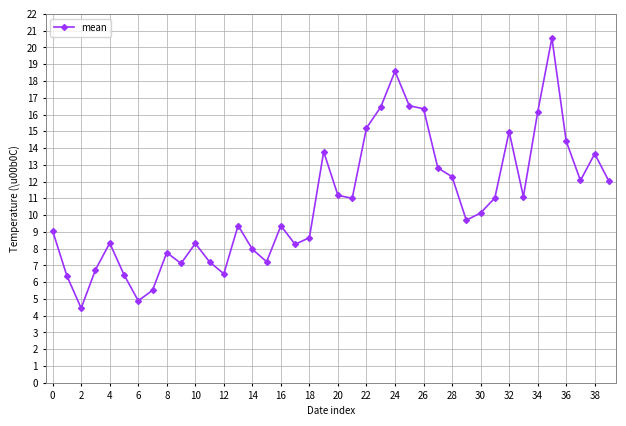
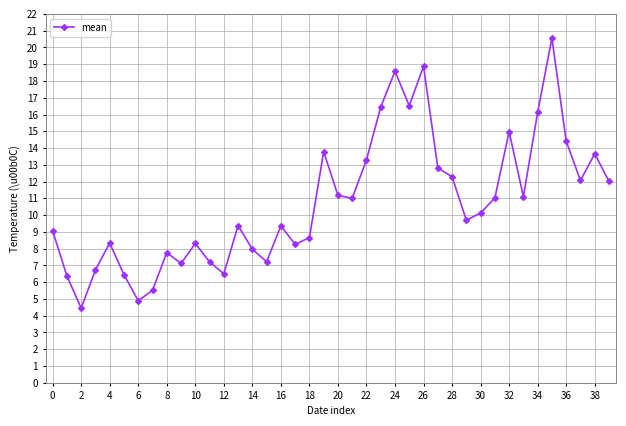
  {
    "0": 9.1,
    "2": 4.5,
    "4": 8.3,
    "6": 4.9,
    "8": 7.8,
    "10": 8.3,
    "12": 6.5,
    "14": 8.0,
    "16": 9.4,
    "18": 8.7,
    "20": 11.2,
-   "22": 15.2,
+   "22": 13.3,
    "24": 18.6,
-   "26": 16.3,
+   "26": 18.9,
    "28": 12.3,
    "30": 10.1,
    "32": 15.0,
    "34": 16.1,
    "36": 14.4,
    "38": 13.7
  }
